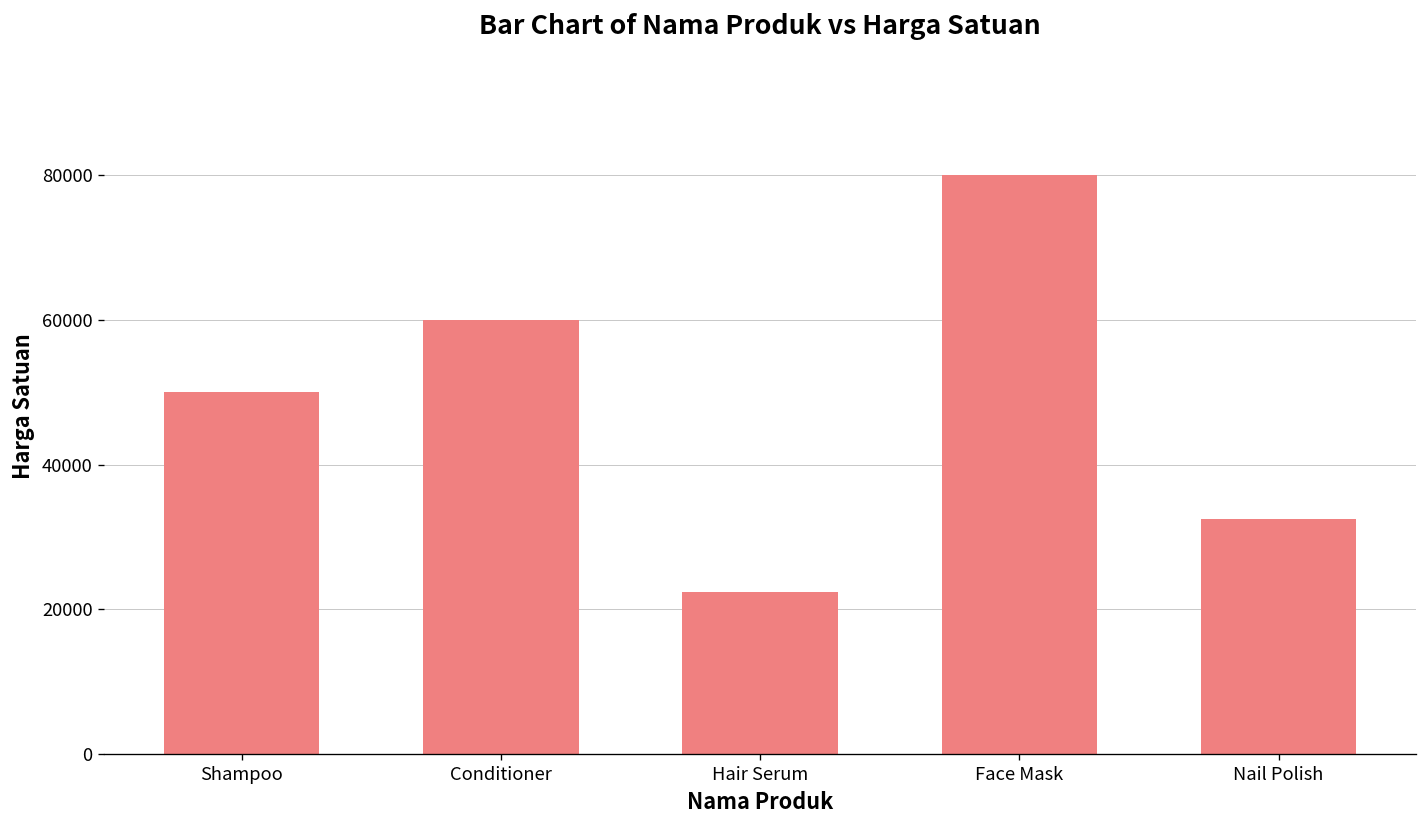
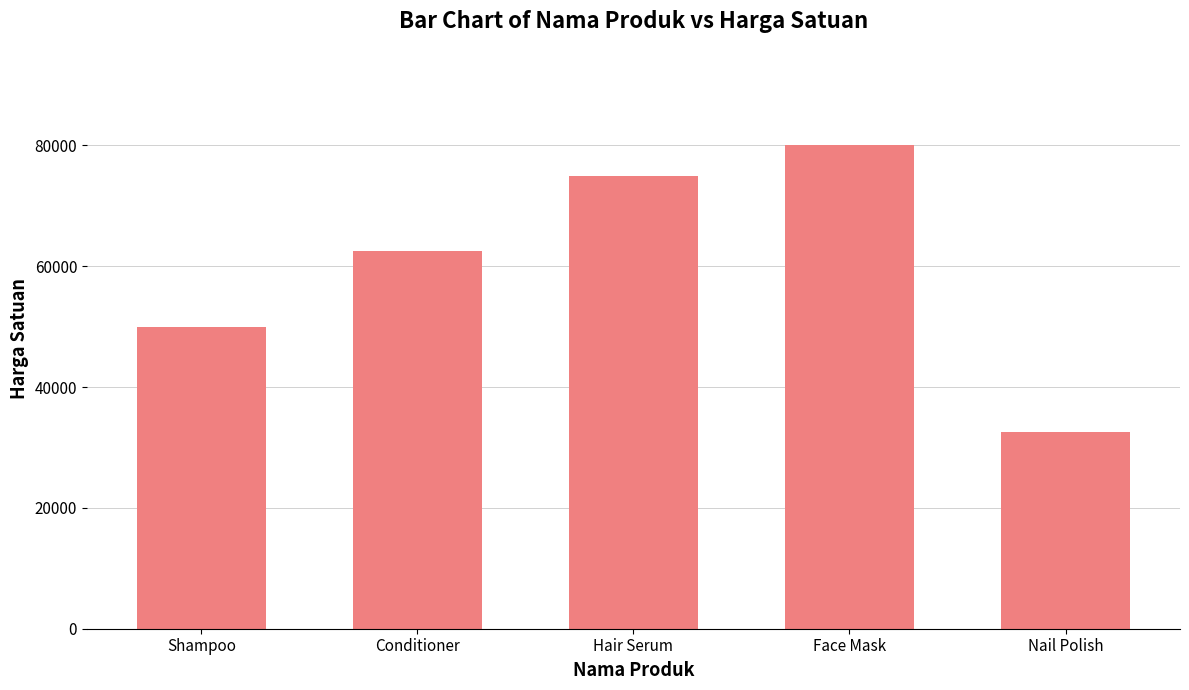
  {
    "Shampoo": 50000,
-   "Conditioner": 60000,
-   "Hair Serum": 22000,
+   "Conditioner": 62000,
+   "Hair Serum": 75000,
    "Face Mask": 80000,
    "Nail Polish": 33000
  }
